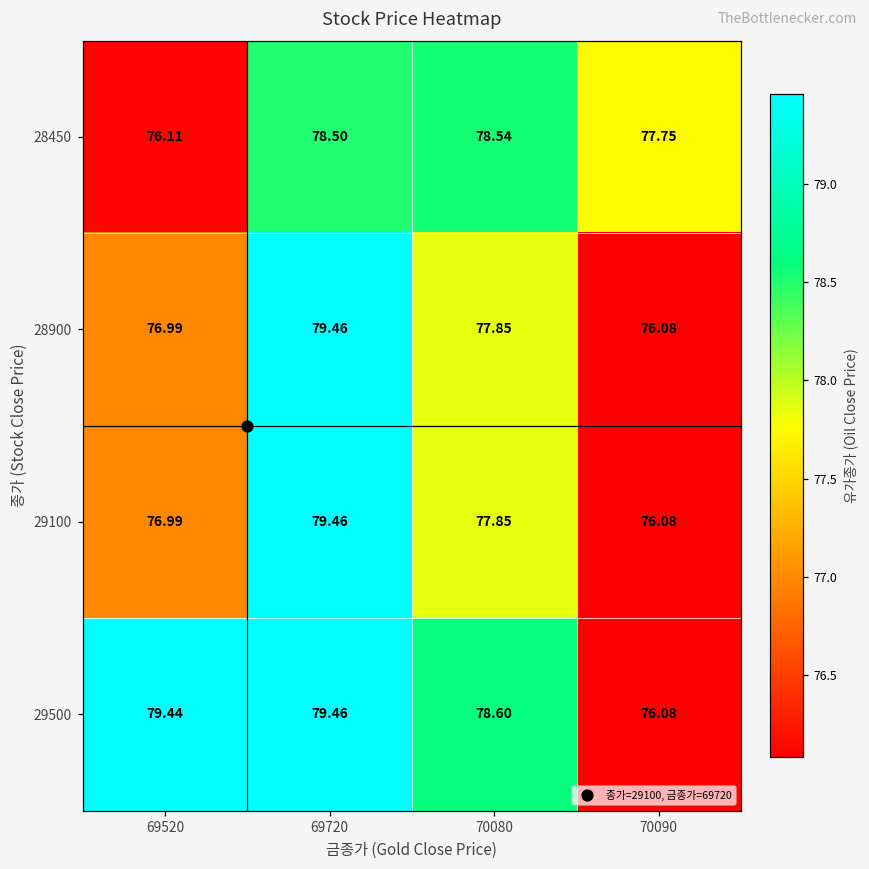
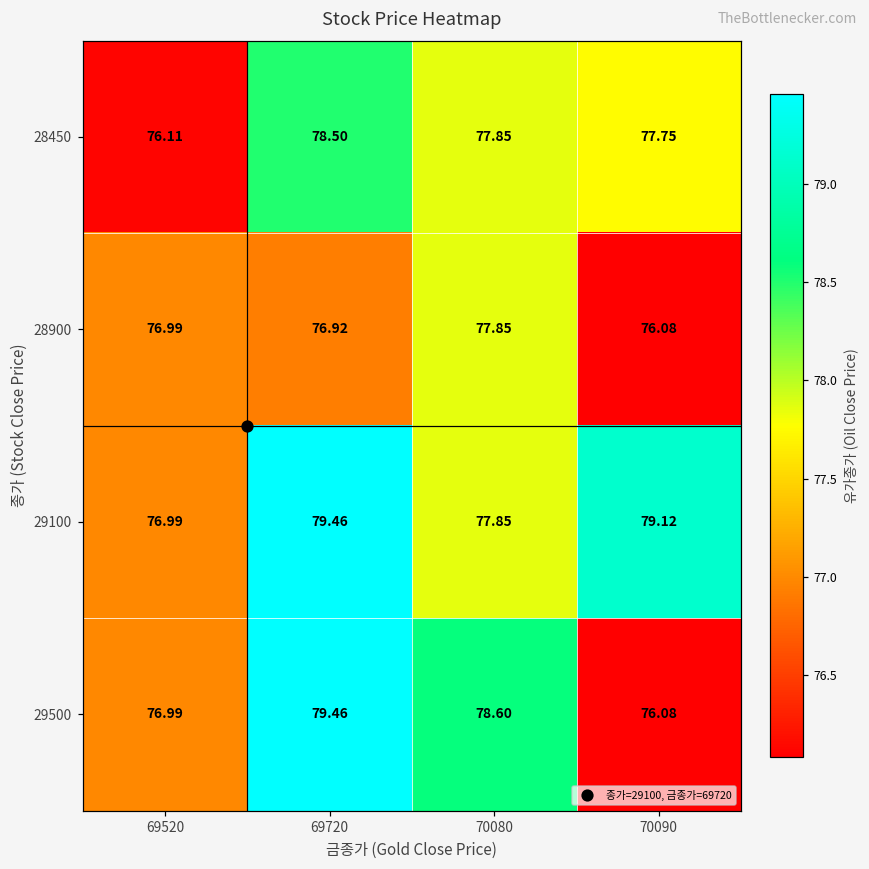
  {
    "28450": {
      "69520": 76.11,
      "69720": 78.50,
-     "70080": 78.54,
+     "70080": 77.85,
      "70090": 77.75
    },
    "28900": {
      "69520": 76.99,
-     "69720": 79.46,
+     "69720": 76.92,
      "70080": 77.85,
      "70090": 76.08
    },
    "29100": {
      "69520": 76.99,
      "69720": 79.46,
      "70080": 77.85,
-     "70090": 76.08
+     "70090": 79.12
    },
    "29500": {
-     "69520": 79.44,
+     "69520": 76.99,
      "69720": 79.46,
      "70080": 78.60,
      "70090": 76.08
    }
  }
